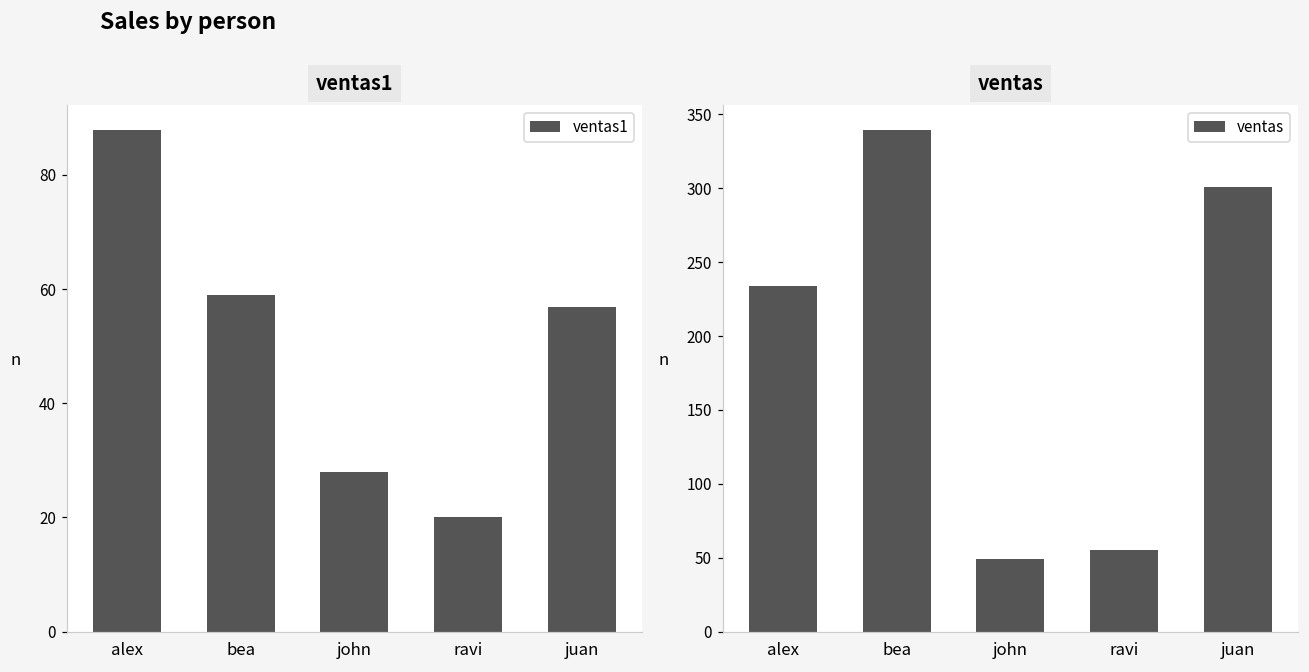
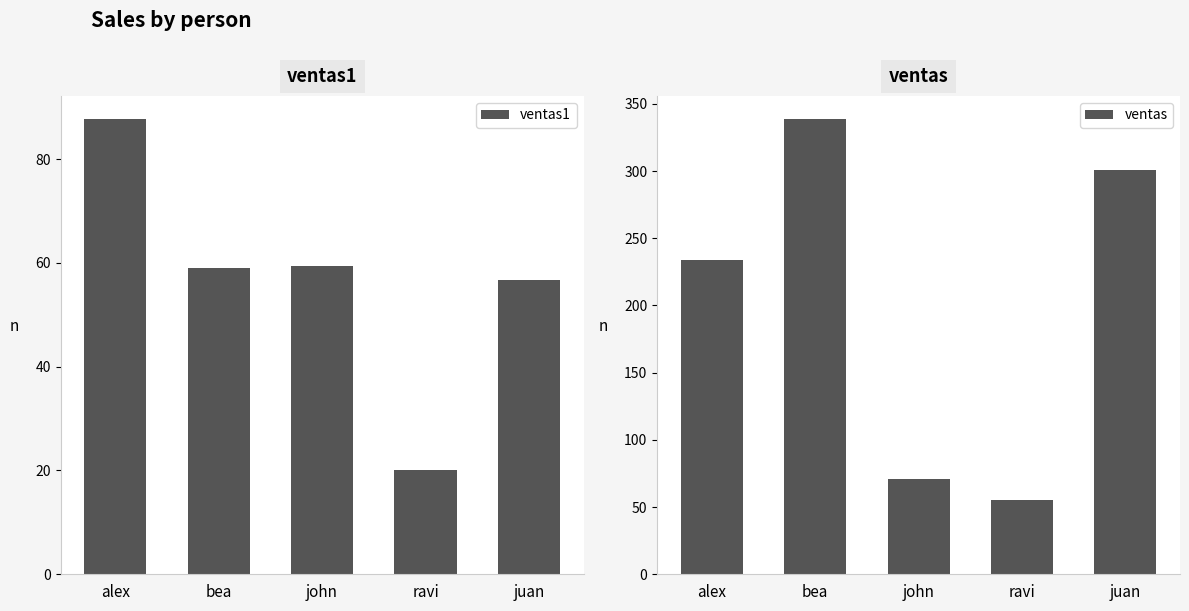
  {
    "ventas1": {
      "alex": 88,
      "bea": 59,
-     "john": 28,
+     "john": 59,
      "ravi": 20,
      "juan": 57
    },
    "ventas": {
      "alex": 234,
      "bea": 339,
-     "john": 49,
+     "john": 71,
      "ravi": 55,
      "juan": 301
    }
  }
